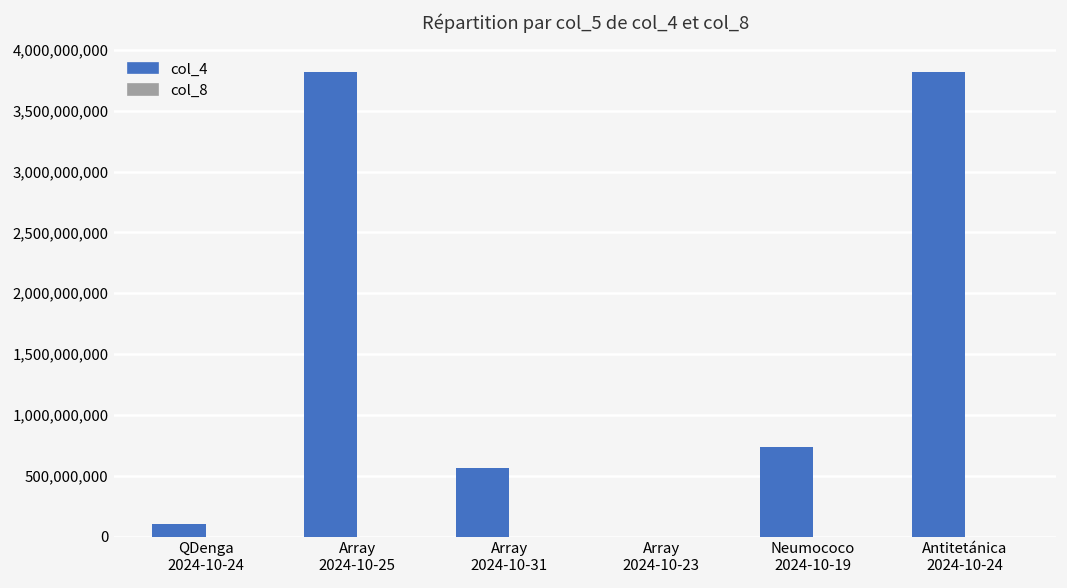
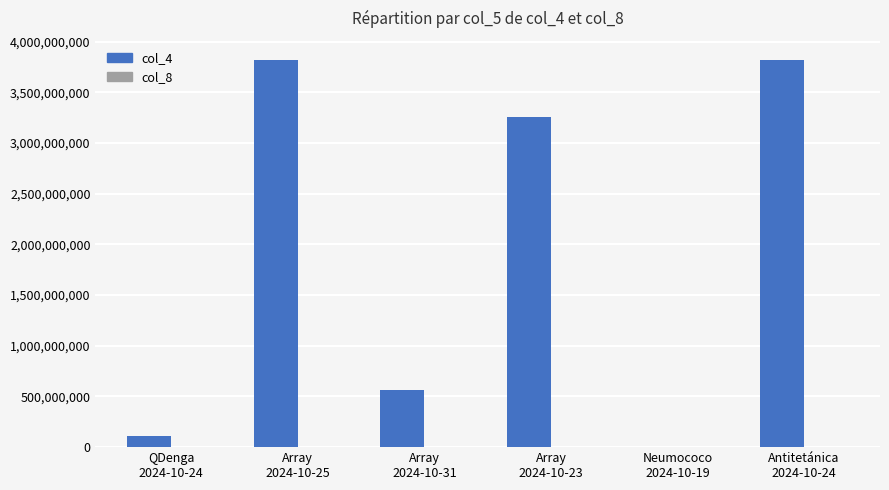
  {
    "col_4": {
      "QDenga 2024-10-24": "110,000,000",
      "Array 2024-10-25": "3,820,000,000",
      "Array 2024-10-31": "570,000,000",
-     "Array 2024-10-23": "0",
-     "Neumococo 2024-10-19": "740,000,000",
+     "Array 2024-10-23": "3,260,000,000",
+     "Neumococo 2024-10-19": "0",
      "Antitetánica 2024-10-24": "3,820,000,000"
    }
  }
